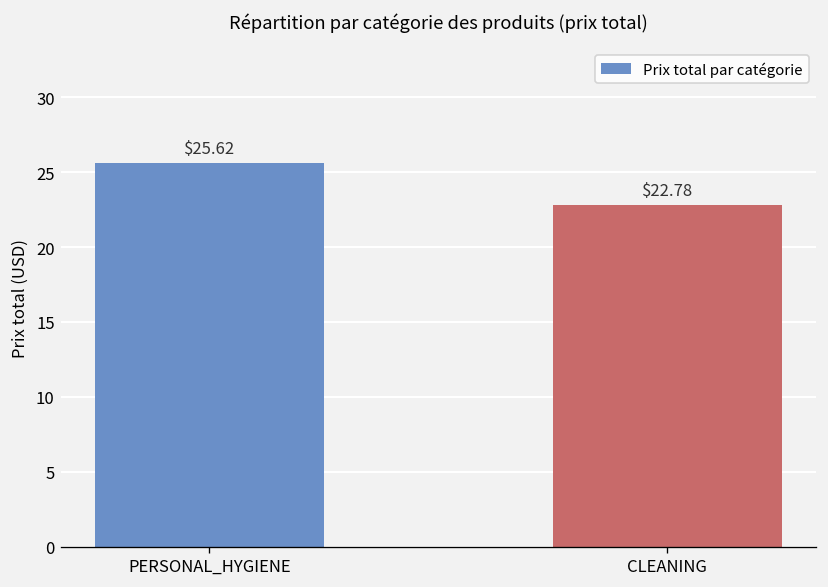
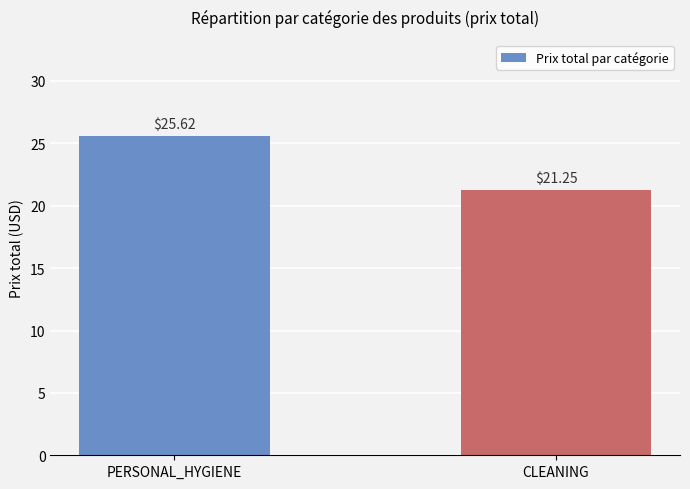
  {
    "PERSONAL_HYGIENE": "$25.62",
-   "CLEANING": "$22.78"
+   "CLEANING": "$21.25"
  }
